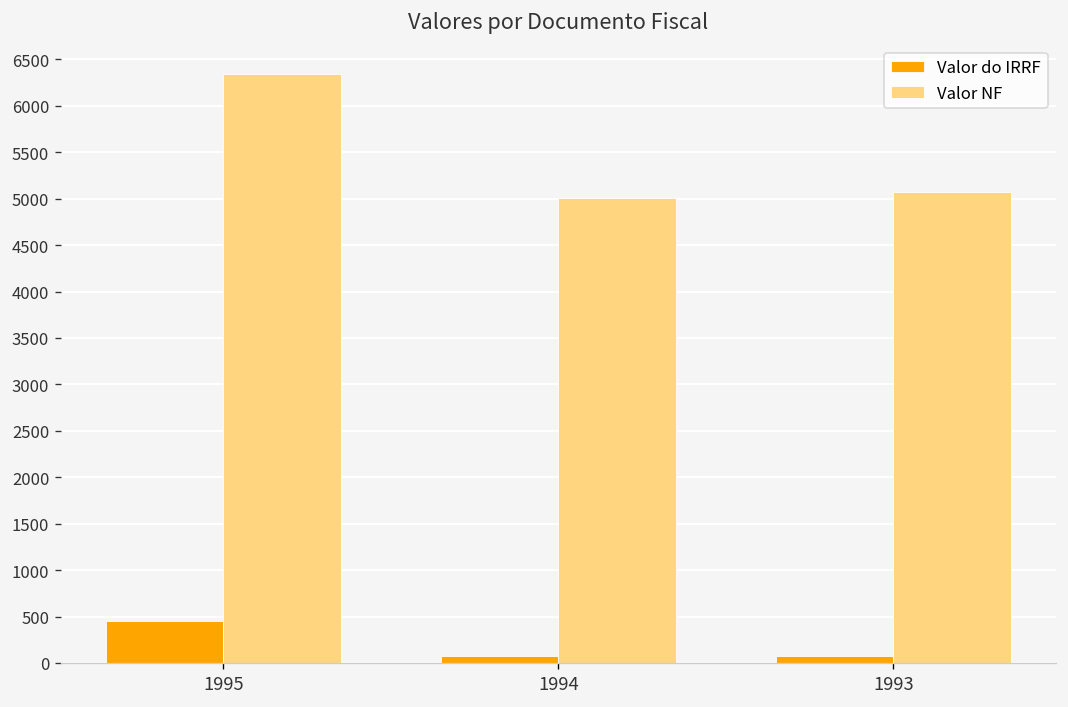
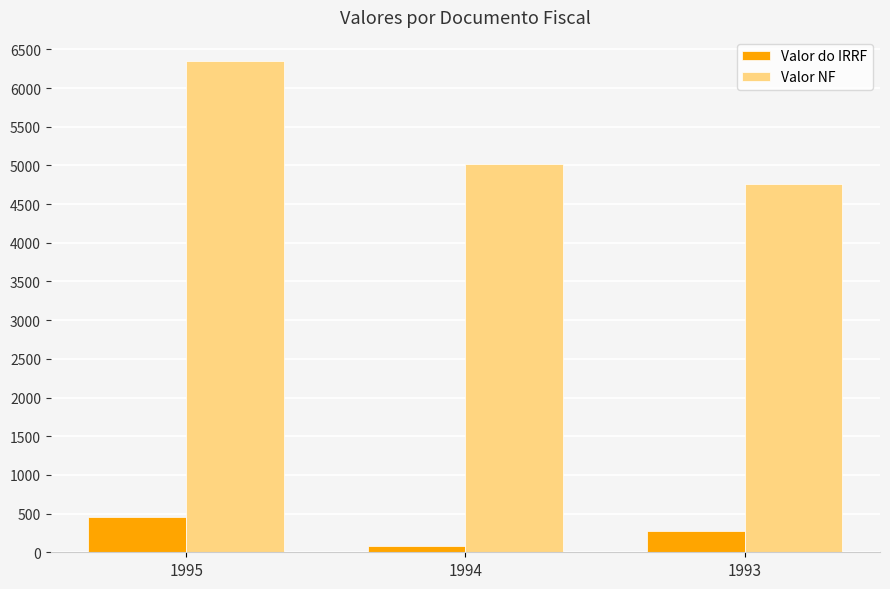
  {
    "Valor do IRRF": {
      "1995": 500,
      "1994": 100,
-     "1993": 100
+     "1993": 300
    },
    "Valor NF": {
      "1995": 6300,
      "1994": 5000,
-     "1993": 5100
+     "1993": 4800
    }
  }
